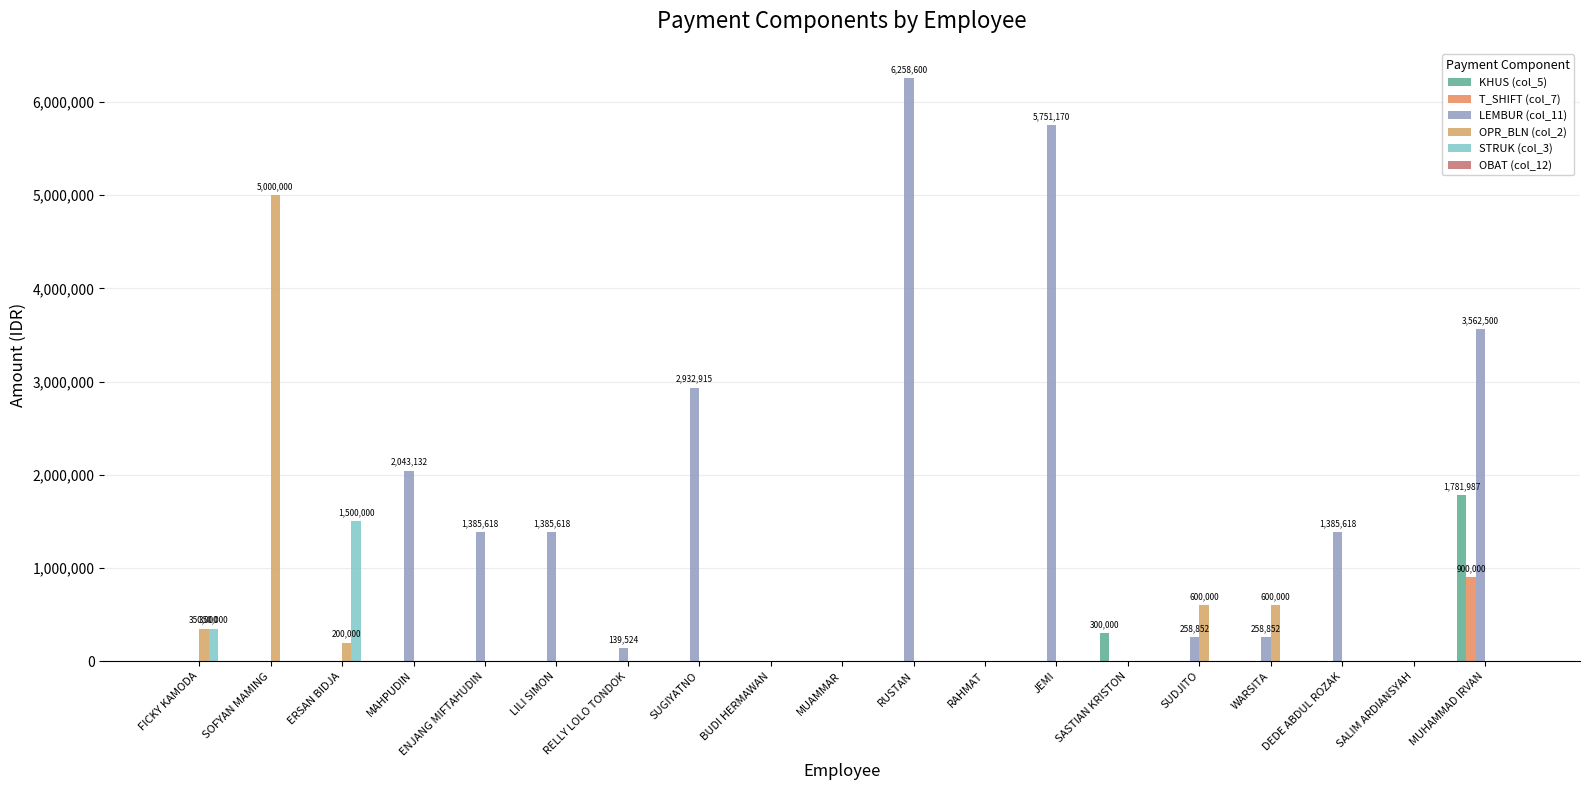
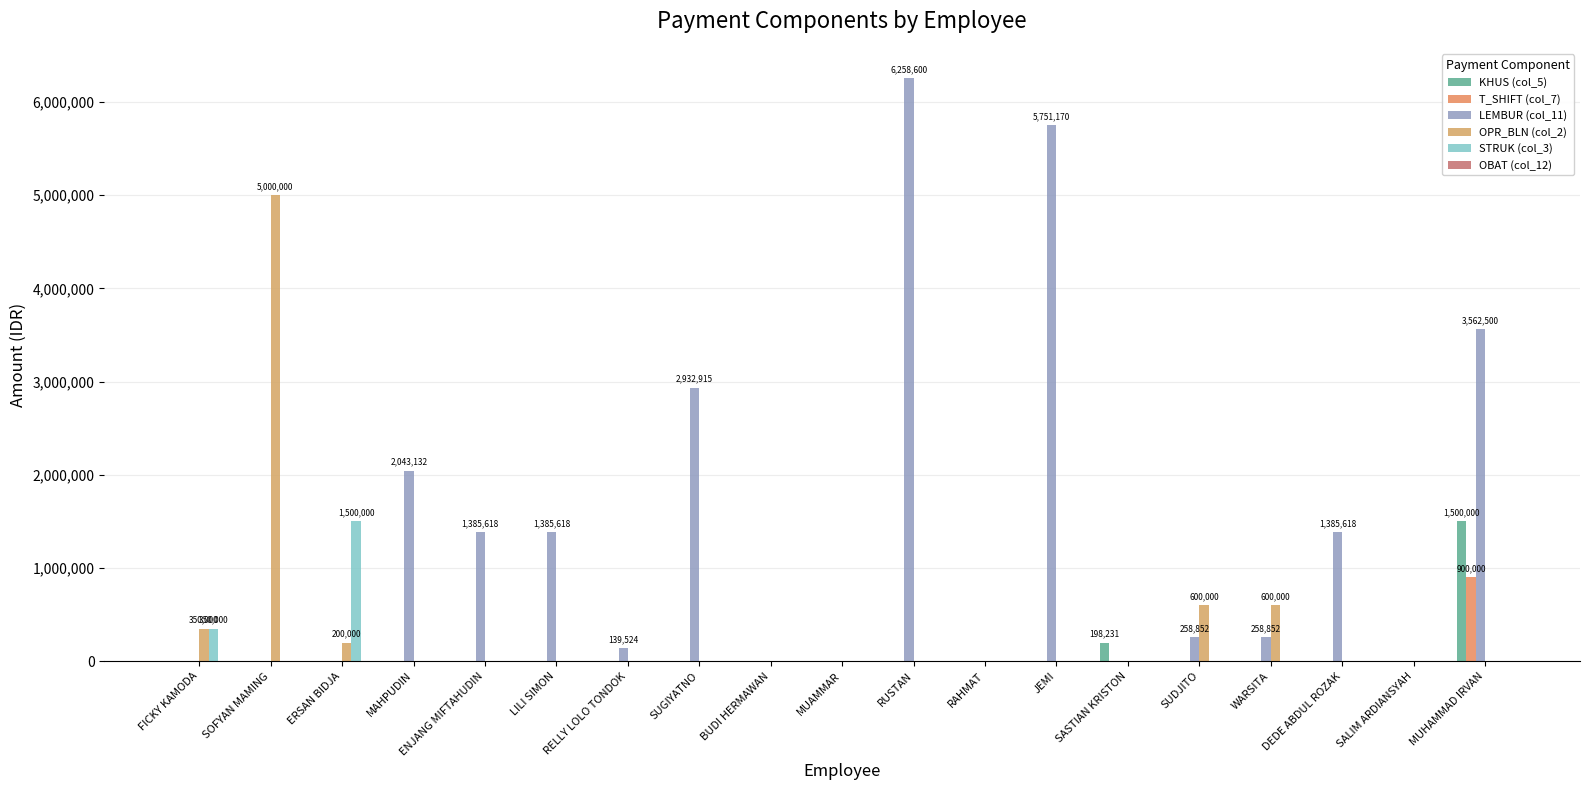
  {
    "KHUS (col_5)": {
-     "SASTIAN KRISTON": "300,000",
-     "MUHAMMAD IRVAN": "1,781,987"
+     "SASTIAN KRISTON": "198,231",
+     "MUHAMMAD IRVAN": "1,500,000"
    }
  }
